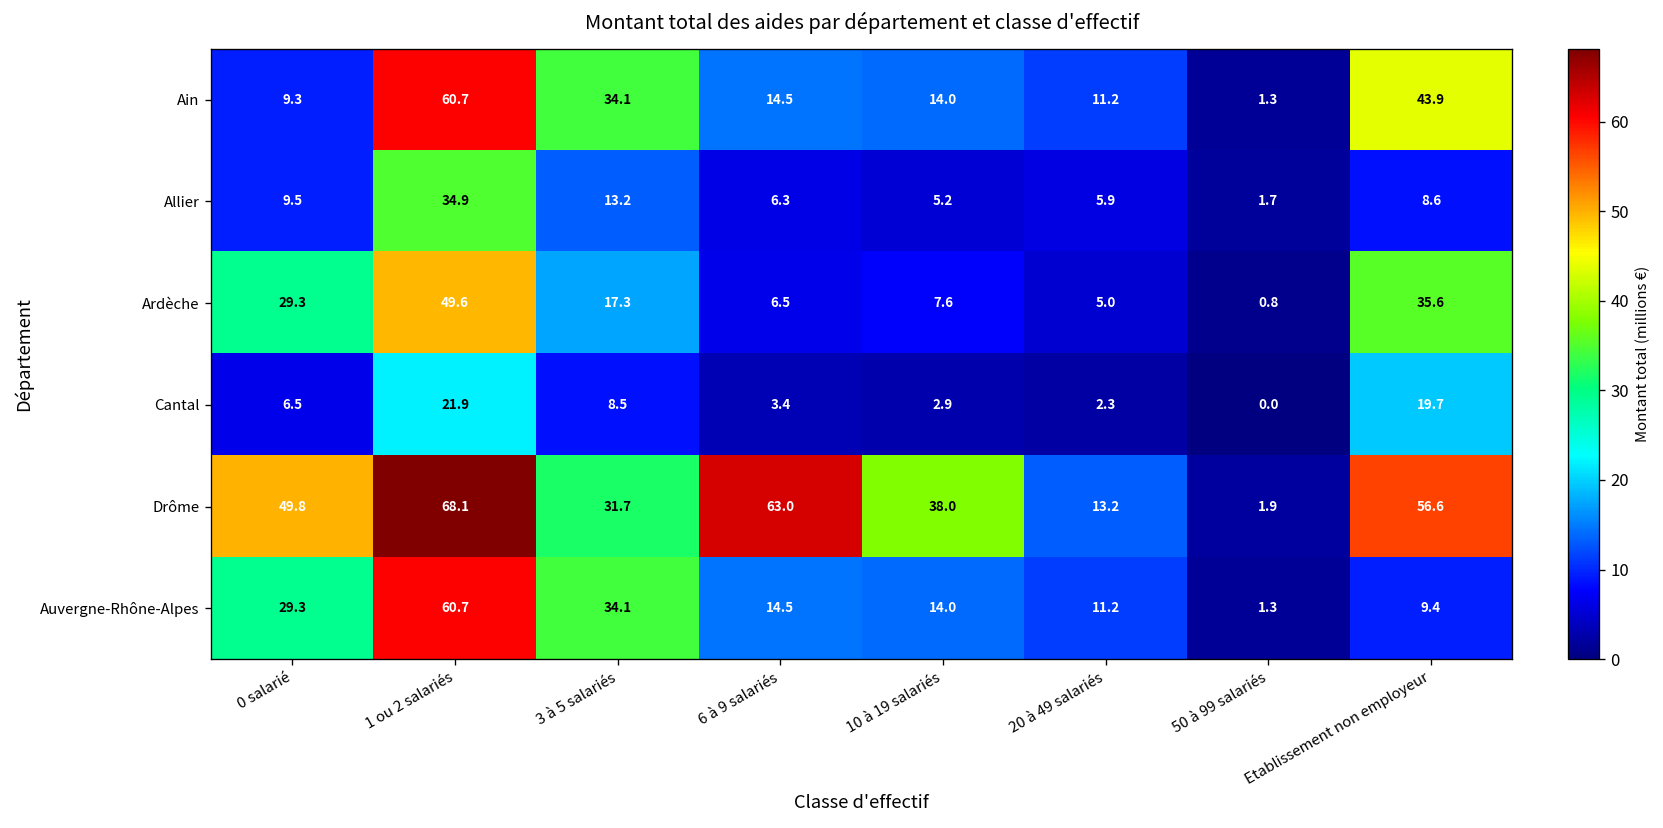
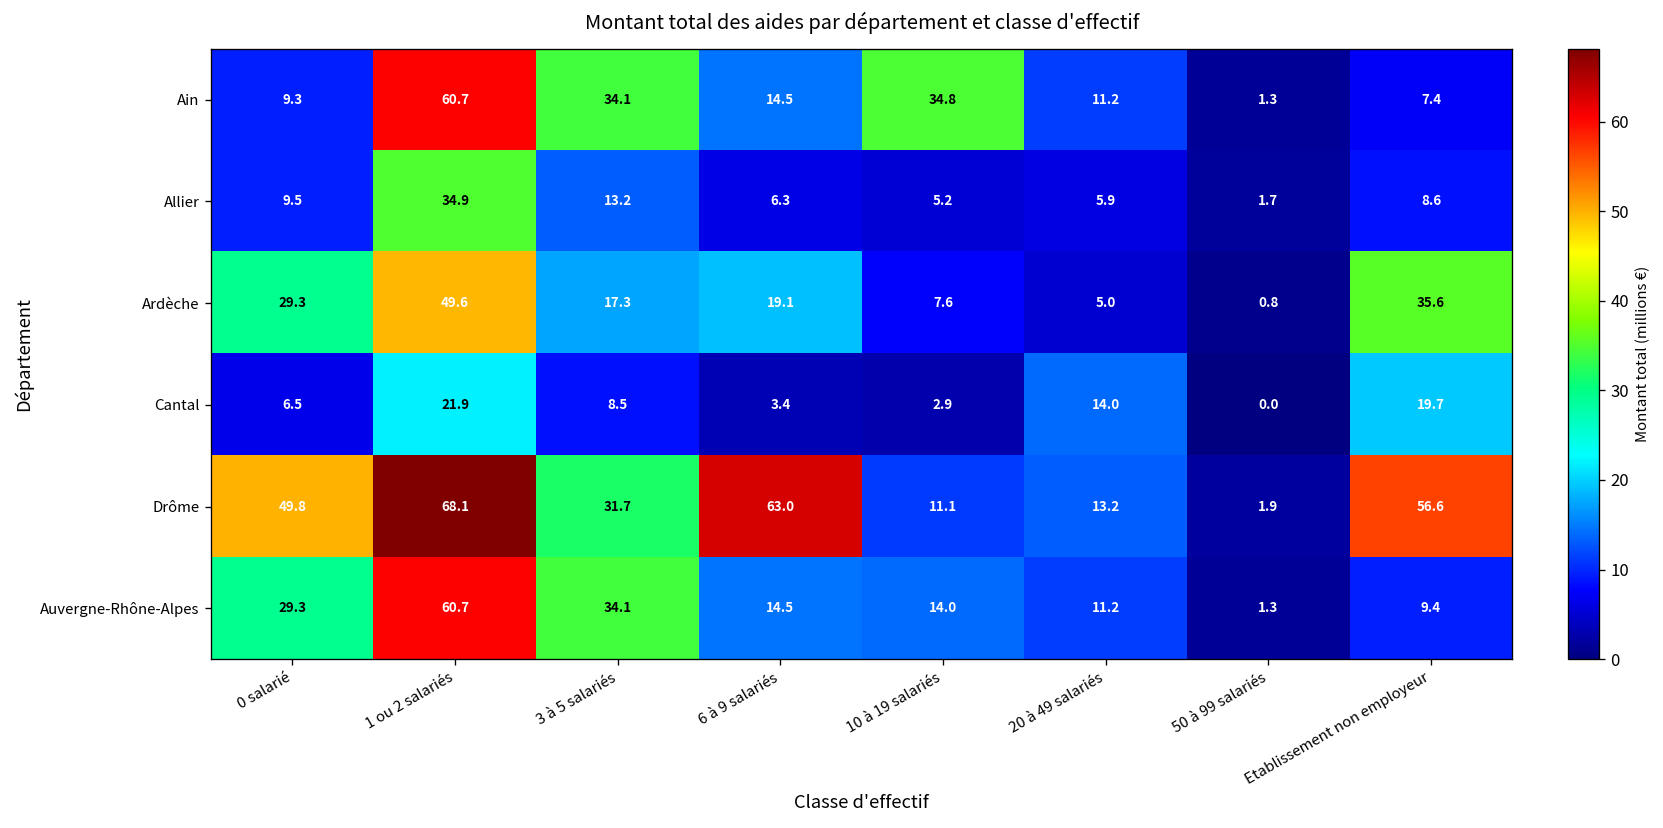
  {
    "Ain": {
      "0 salarié": 9.3,
      "1 ou 2 salariés": 60.7,
      "3 à 5 salariés": 34.1,
      "6 à 9 salariés": 14.5,
-     "10 à 19 salariés": 14.0,
+     "10 à 19 salariés": 34.8,
      "20 à 49 salariés": 11.2,
      "50 à 99 salariés": 1.3,
-     "Etablissement non employeur": 43.9
+     "Etablissement non employeur": 7.4
    },
    "Allier": {
      "0 salarié": 9.5,
      "1 ou 2 salariés": 34.9,
      "3 à 5 salariés": 13.2,
      "6 à 9 salariés": 6.3,
      "10 à 19 salariés": 5.2,
      "20 à 49 salariés": 5.9,
      "50 à 99 salariés": 1.7,
      "Etablissement non employeur": 8.6
    },
    "Ardèche": {
      "0 salarié": 29.3,
      "1 ou 2 salariés": 49.6,
      "3 à 5 salariés": 17.3,
-     "6 à 9 salariés": 6.5,
+     "6 à 9 salariés": 19.1,
      "10 à 19 salariés": 7.6,
      "20 à 49 salariés": 5.0,
      "50 à 99 salariés": 0.8,
      "Etablissement non employeur": 35.6
    },
    "Cantal": {
      "0 salarié": 6.5,
      "1 ou 2 salariés": 21.9,
      "3 à 5 salariés": 8.5,
      "6 à 9 salariés": 3.4,
      "10 à 19 salariés": 2.9,
-     "20 à 49 salariés": 2.3,
+     "20 à 49 salariés": 14.0,
      "50 à 99 salariés": 0.0,
      "Etablissement non employeur": 19.7
    },
    "Drôme": {
      "0 salarié": 49.8,
      "1 ou 2 salariés": 68.1,
      "3 à 5 salariés": 31.7,
      "6 à 9 salariés": 63.0,
-     "10 à 19 salariés": 38.0,
+     "10 à 19 salariés": 11.1,
      "20 à 49 salariés": 13.2,
      "50 à 99 salariés": 1.9,
      "Etablissement non employeur": 56.6
    },
    "Auvergne-Rhône-Alpes": {
      "0 salarié": 29.3,
      "1 ou 2 salariés": 60.7,
      "3 à 5 salariés": 34.1,
      "6 à 9 salariés": 14.5,
      "10 à 19 salariés": 14.0,
      "20 à 49 salariés": 11.2,
      "50 à 99 salariés": 1.3,
      "Etablissement non employeur": 9.4
    }
  }
